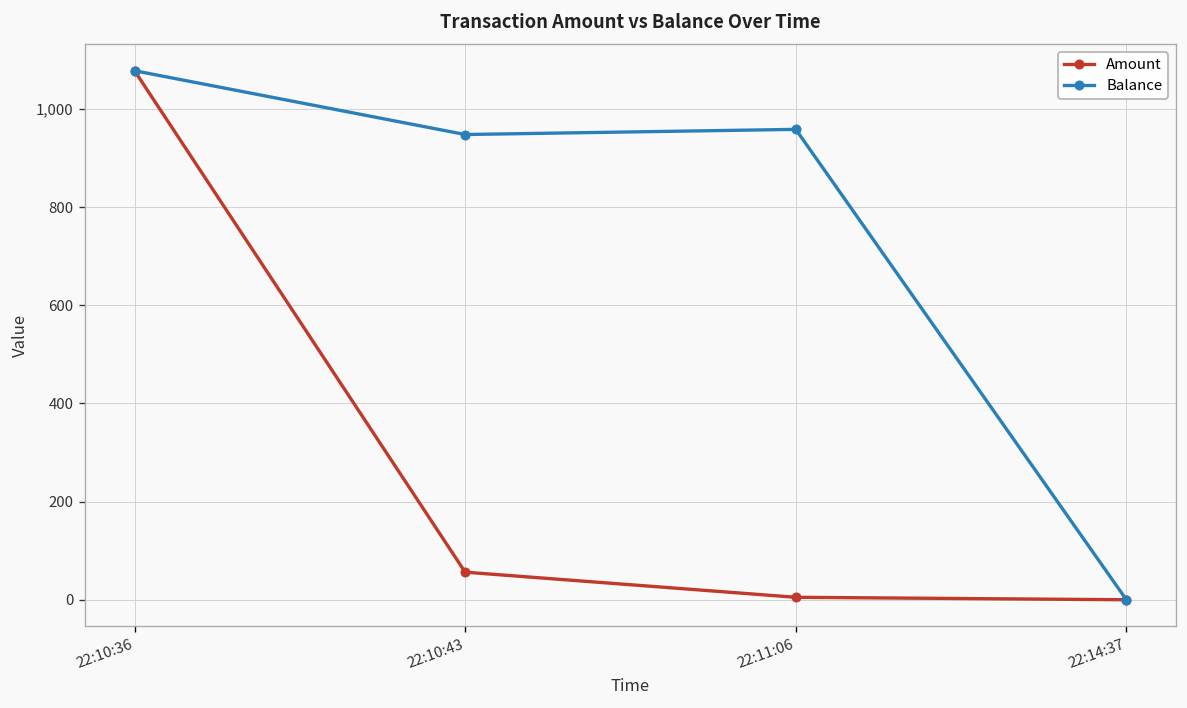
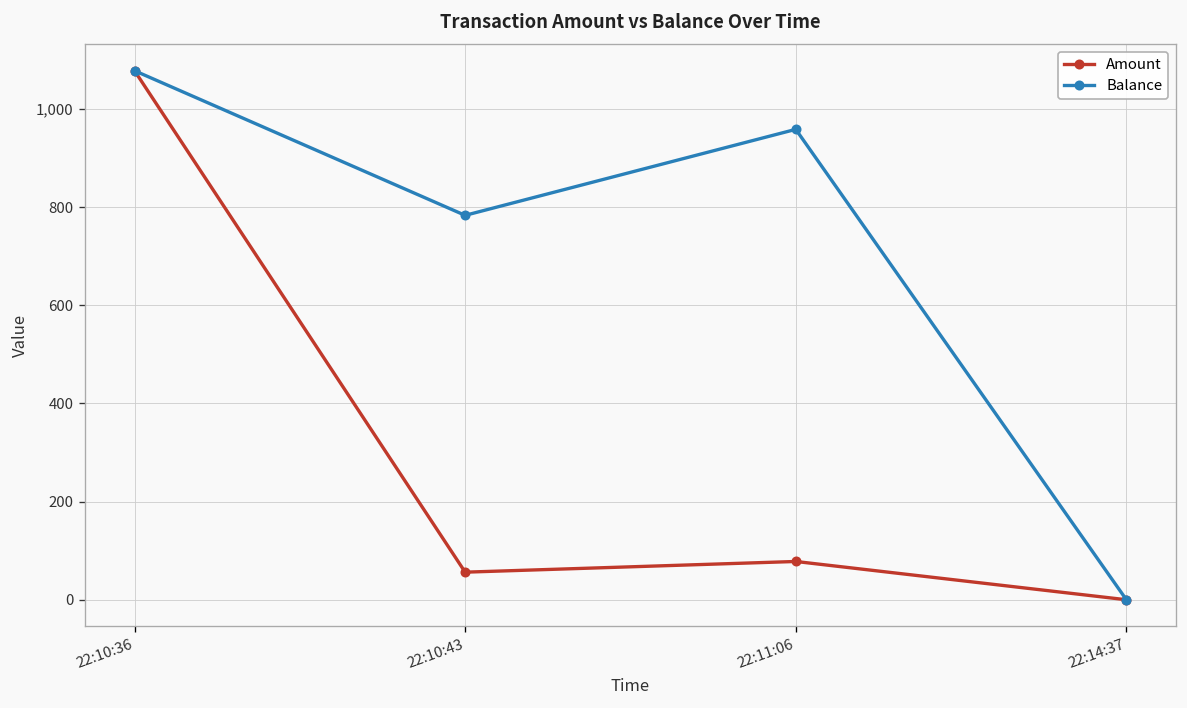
  {
    "Amount": {
      "22:10:43": 60,
-     "22:11:06": 10
+     "22:11:06": 80
    },
    "Balance": {
-     "22:10:43": 950,
+     "22:10:43": 780,
      "22:11:06": 960
    }
  }
